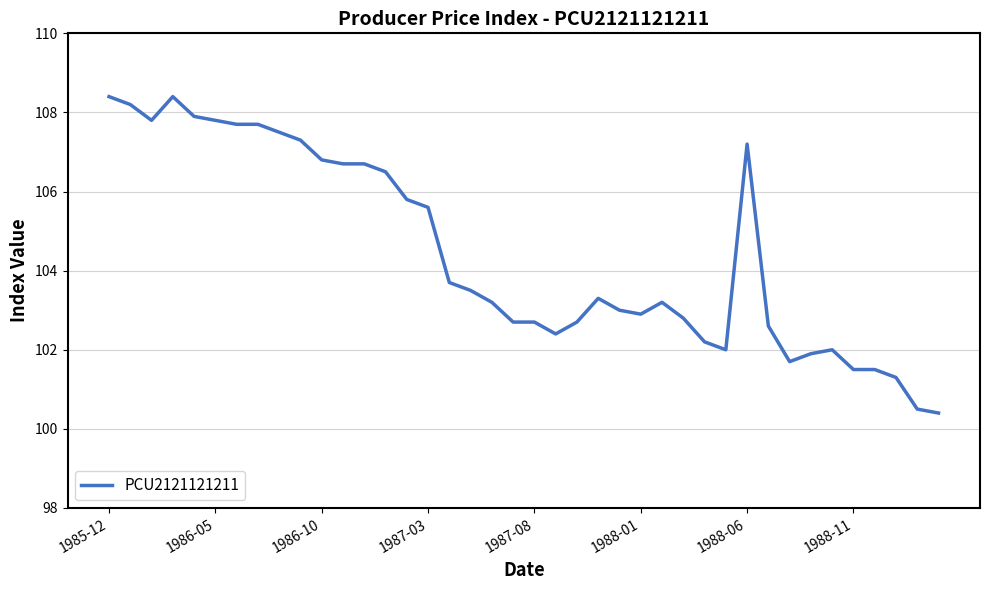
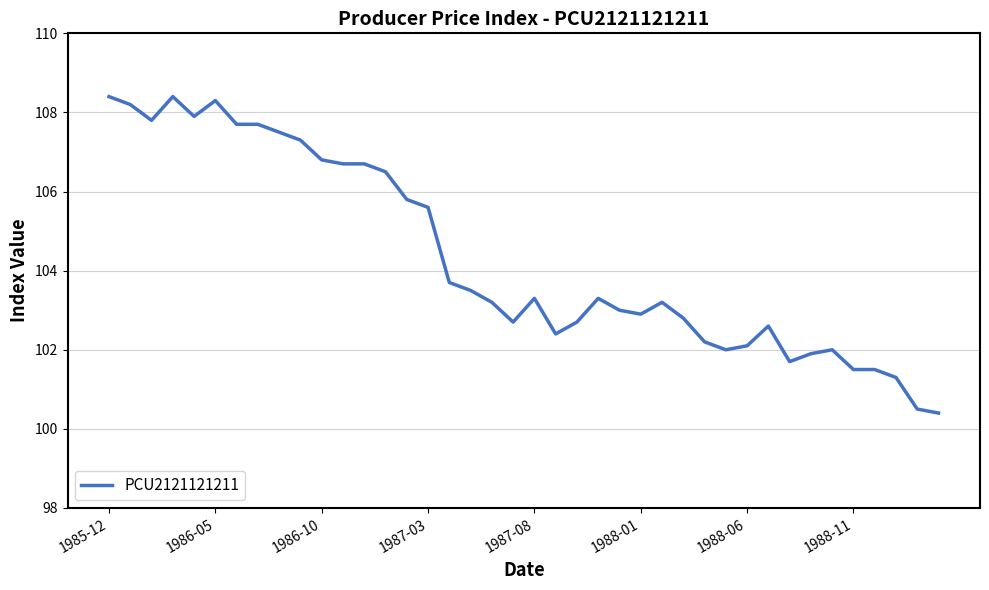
  {
    "1985-12": 108.4,
-   "1986-05": 107.8,
+   "1986-05": 108.3,
    "1986-10": 106.8,
    "1987-03": 105.6,
-   "1987-08": 102.7,
+   "1987-08": 103.3,
    "1988-01": 102.9,
-   "1988-06": 107.2,
+   "1988-06": 102.1,
    "1988-11": 101.5
  }
